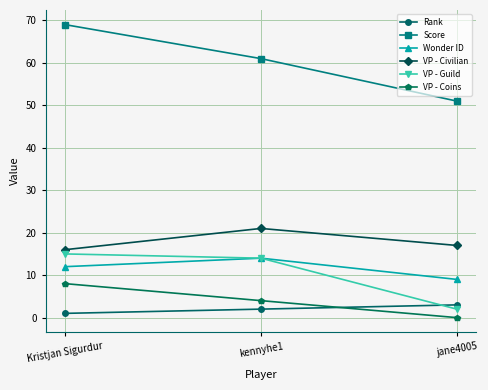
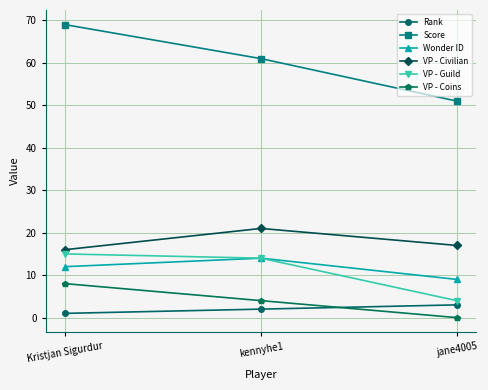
  {
    "VP - Guild": {
      "Kristjan Sigurdur": 15,
-     "jane4005": 2
+     "jane4005": 4
    }
  }
